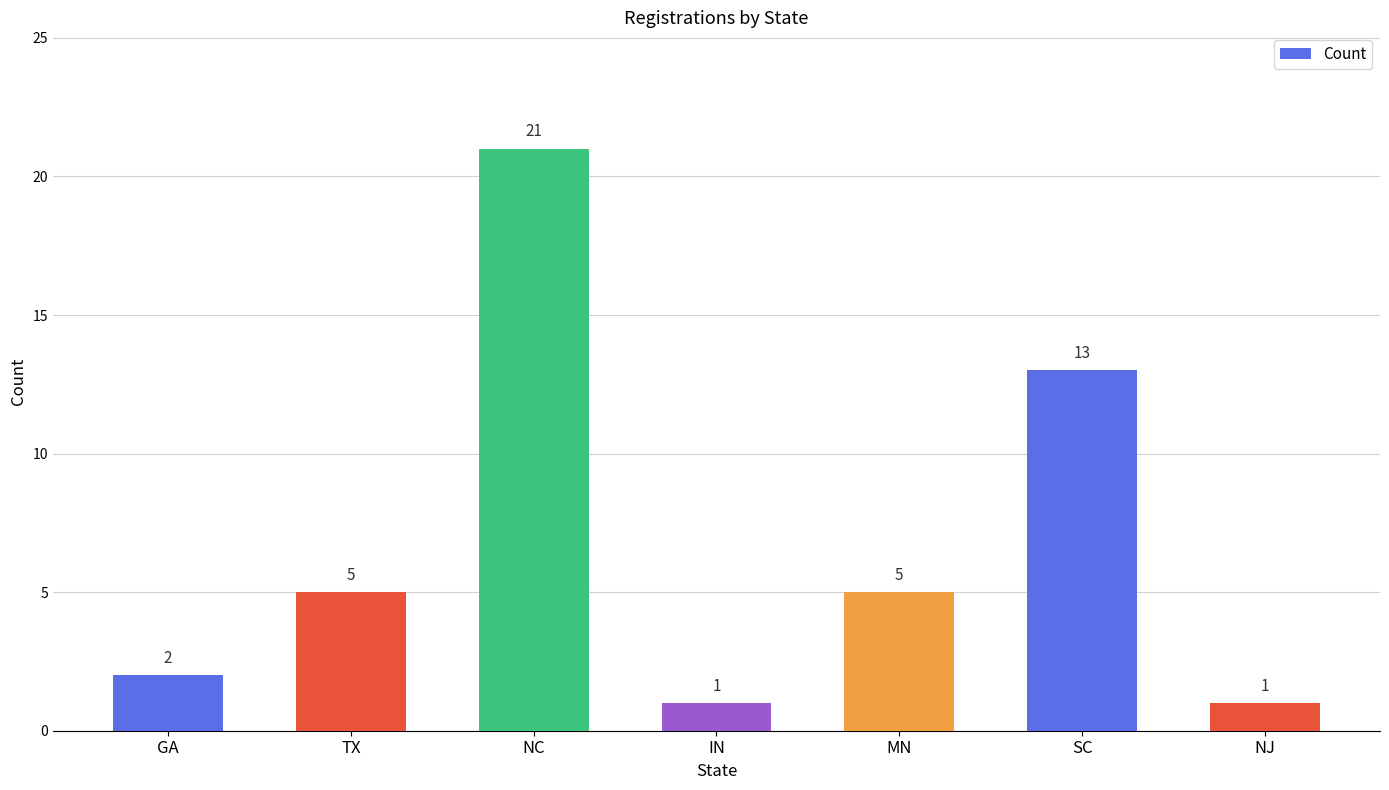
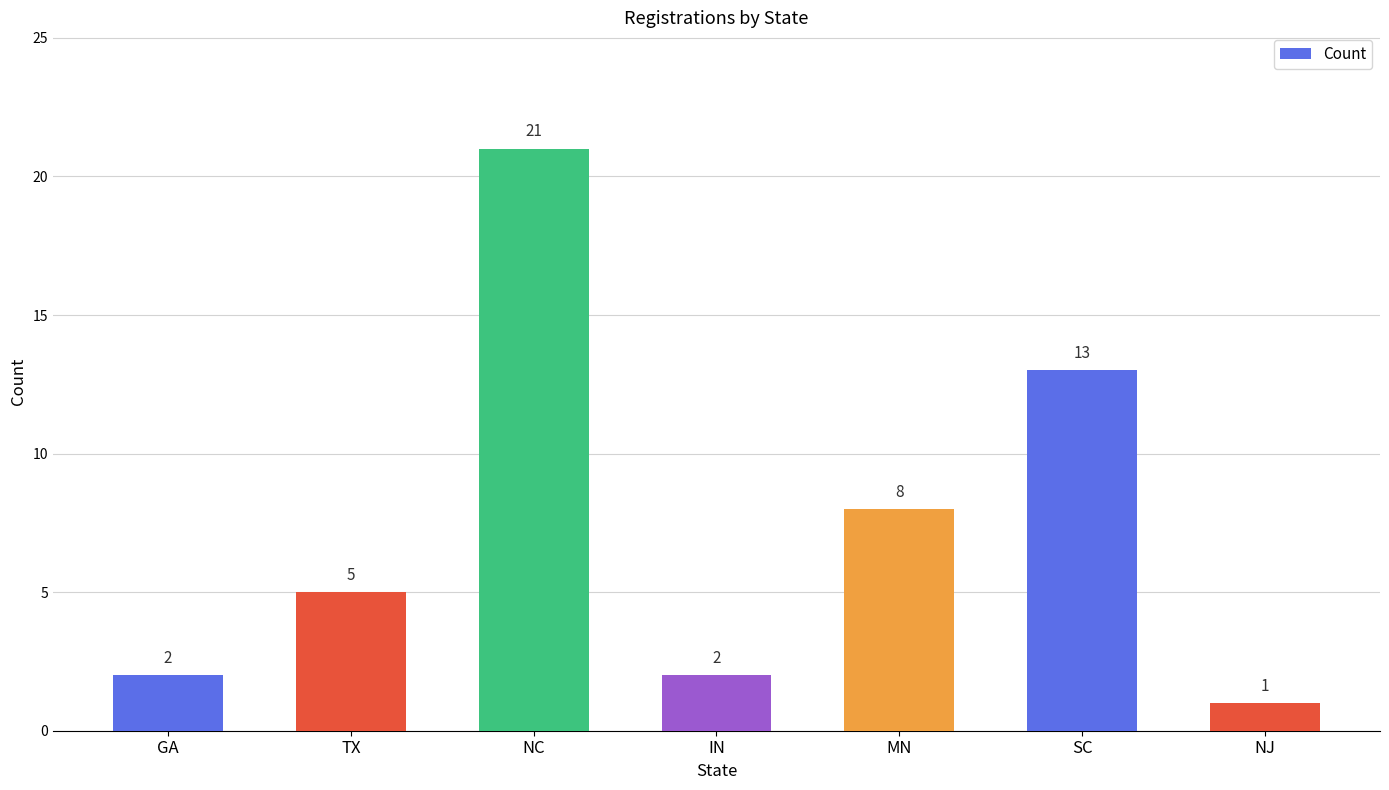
  {
    "GA": 2,
    "TX": 5,
    "NC": 21,
-   "IN": 1,
-   "MN": 5,
+   "IN": 2,
+   "MN": 8,
    "SC": 13,
    "NJ": 1
  }
